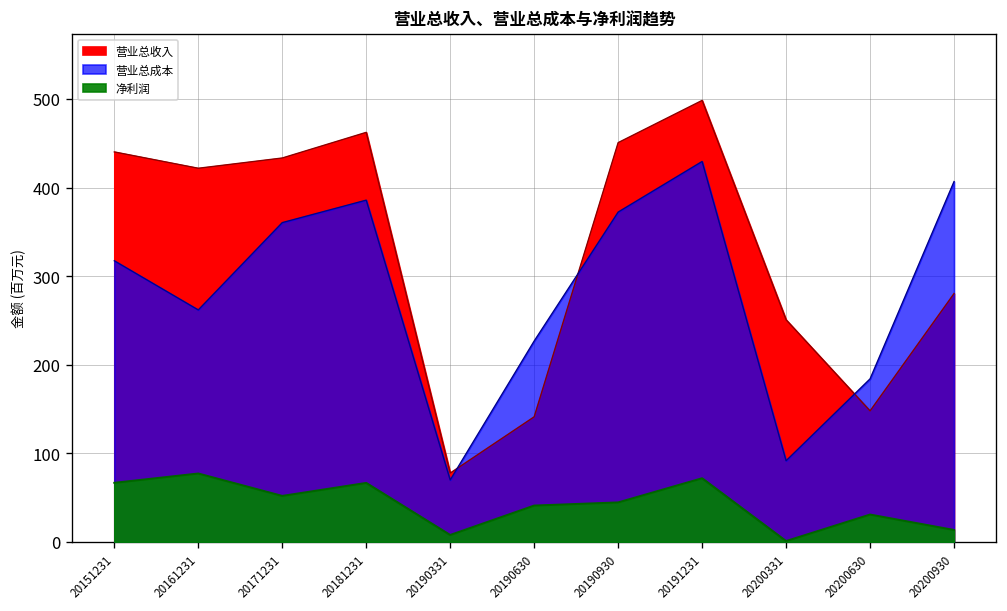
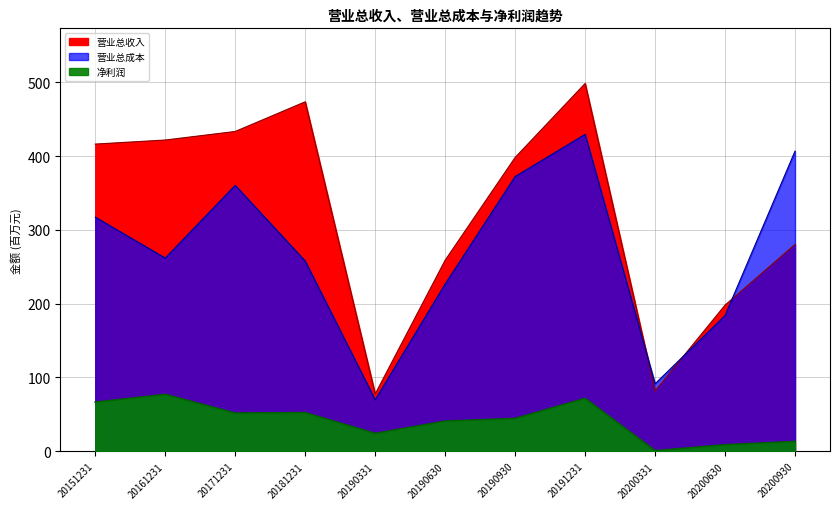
  {
    "营业总收入": {
-     "20151231": 440,
+     "20151231": 420,
      "20161231": 420,
      "20171231": 430,
-     "20181231": 460,
+     "20181231": 470,
      "20190331": 80,
-     "20190630": 140,
-     "20190930": 450,
+     "20190630": 260,
+     "20190930": 400,
      "20191231": 500,
-     "20200331": 250,
-     "20200630": 150,
+     "20200331": 80,
+     "20200630": 200,
      "20200930": 280
    },
    "营业总成本": {
      "20151231": 320,
      "20161231": 260,
      "20171231": 360,
-     "20181231": 390,
+     "20181231": 260,
      "20190331": 70,
      "20190630": 230,
      "20190930": 370,
      "20191231": 430,
      "20200331": 90,
      "20200630": 180,
      "20200930": 410
    },
    "净利润": {
      "20151231": 70,
      "20161231": 80,
      "20171231": 50,
-     "20181231": 70,
-     "20190331": 10,
+     "20181231": 50,
+     "20190331": 20,
      "20190630": 40,
      "20190930": 40,
      "20191231": 70,
      "20200331": 0,
-     "20200630": 30,
+     "20200630": 10,
      "20200930": 10
    }
  }
